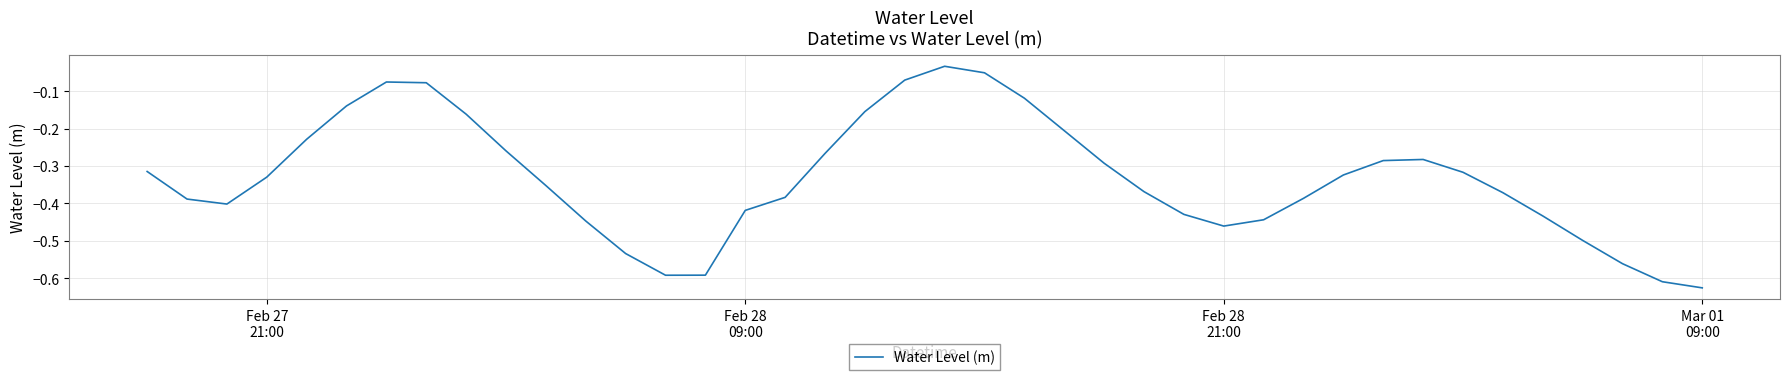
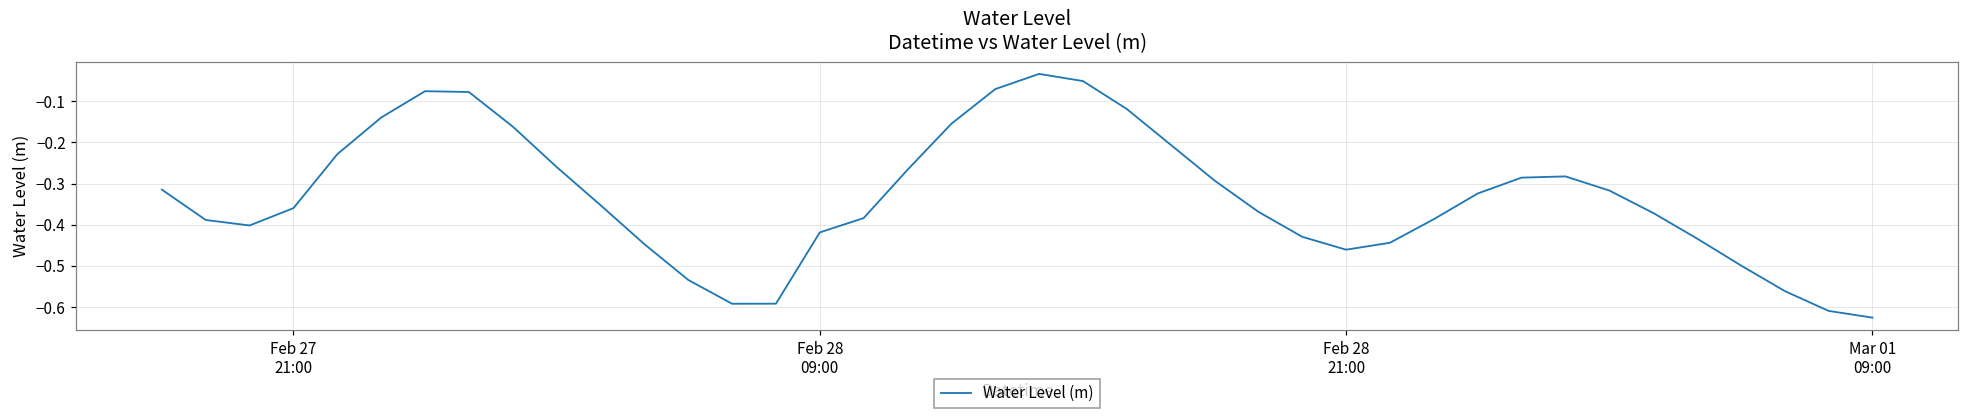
  {
-   "Feb 27 21:00": -0.33,
+   "Feb 27 21:00": -0.36,
    "Feb 28 09:00": -0.42,
    "Feb 28 21:00": -0.46,
    "Mar 01 09:00": -0.63
  }
